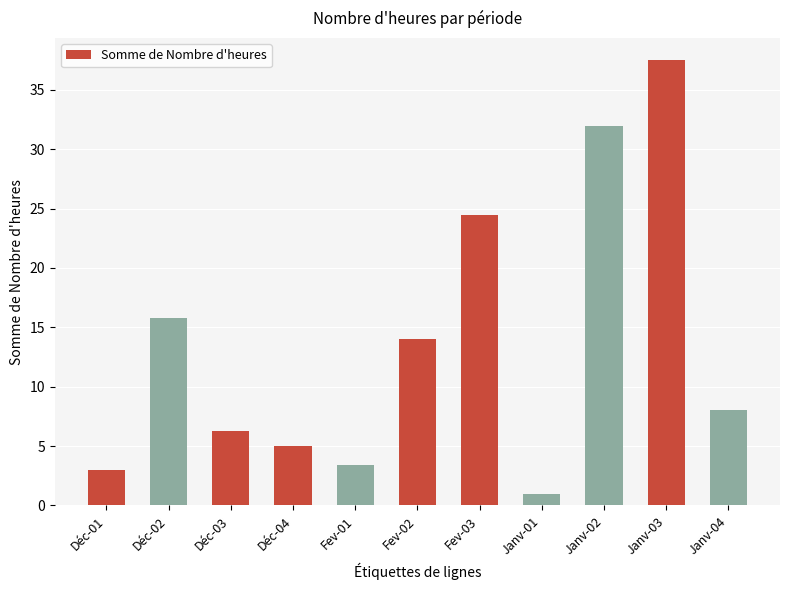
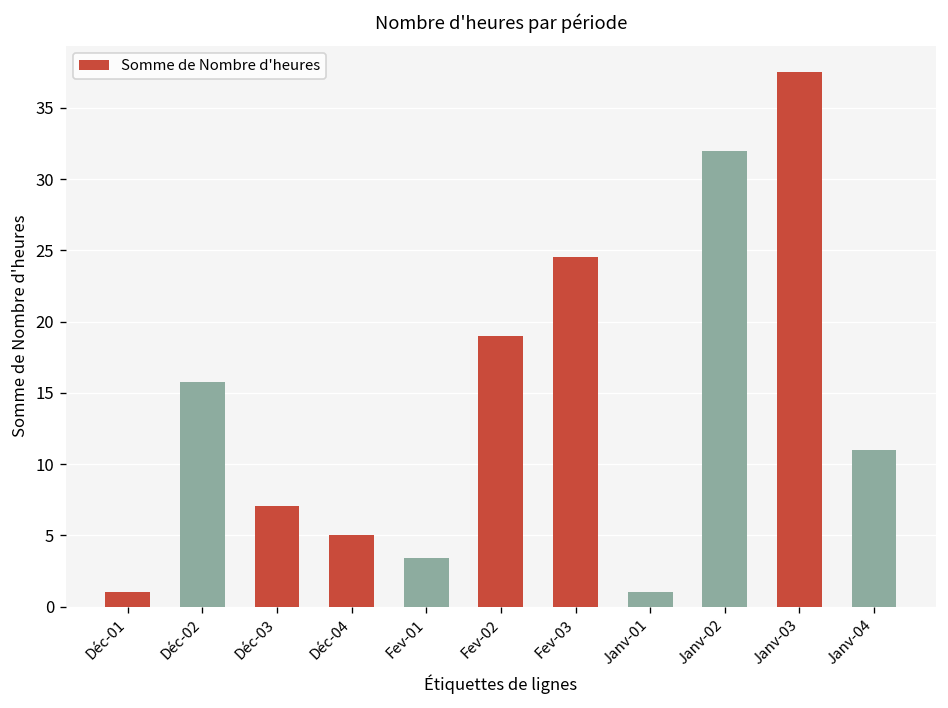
  {
-   "Déc-01": 3,
+   "Déc-01": 1,
    "Déc-02": 15.8,
-   "Déc-03": 6.3,
+   "Déc-03": 7.0,
    "Déc-04": 5.0,
    "Fev-01": 3.4,
-   "Fev-02": 14,
+   "Fev-02": 19,
    "Fev-03": 24.5,
    "Janv-01": 1.0,
    "Janv-02": 32.0,
    "Janv-03": 37.5,
-   "Janv-04": 8
+   "Janv-04": 11
  }
